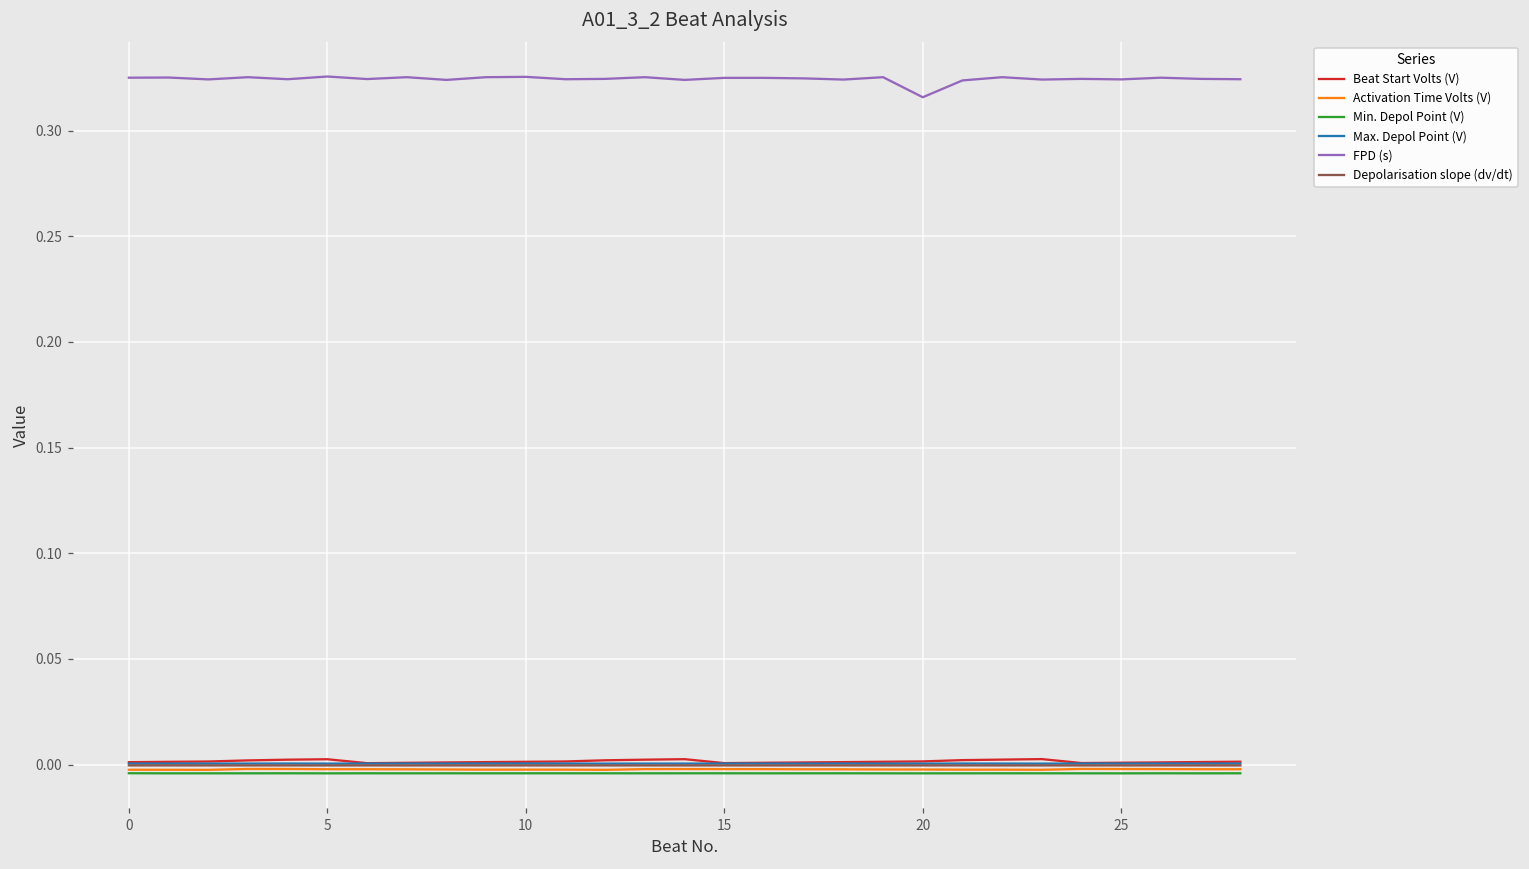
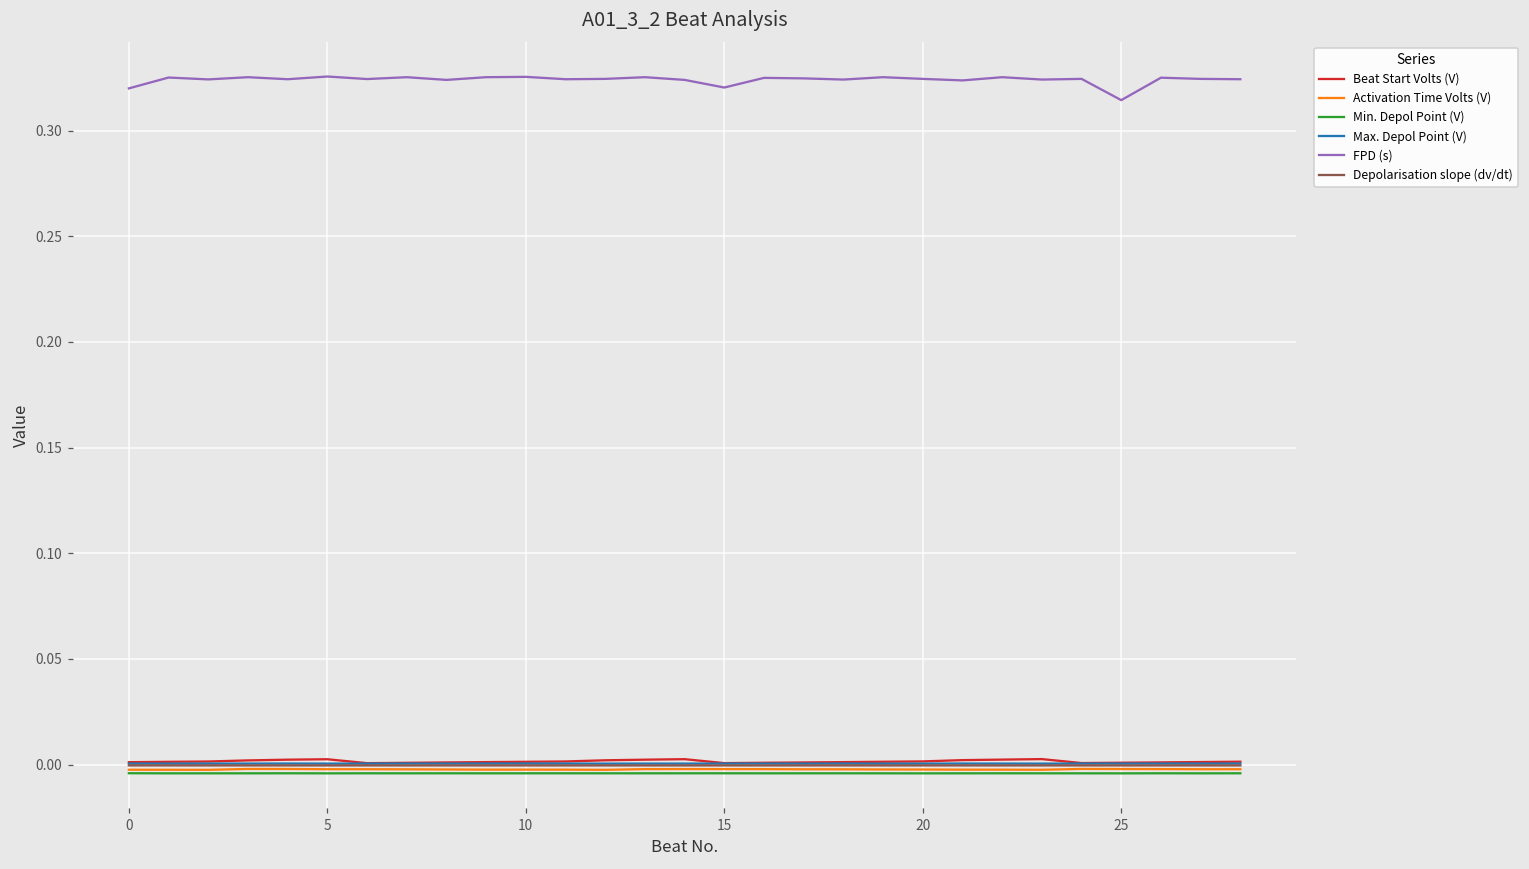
  {
    "Beat Start Volts (V)": {
      "5": 0.003
    },
    "Activation Time Volts (V)": {
      "0": -0.002,
      "5": -0.002,
      "10": -0.002,
      "15": -0.002,
      "20": -0.002,
      "25": -0.002
    },
    "Min. Depol Point (V)": {
      "0": -0.004,
      "5": -0.004,
      "10": -0.004,
      "15": -0.004,
      "20": -0.004,
      "25": -0.004
    },
    "FPD (s)": {
-     "0": 0.325,
+     "0": 0.320,
      "5": 0.326,
      "10": 0.325,
-     "15": 0.325,
-     "20": 0.316,
-     "25": 0.324
+     "15": 0.320,
+     "20": 0.324,
+     "25": 0.314
    }
  }
